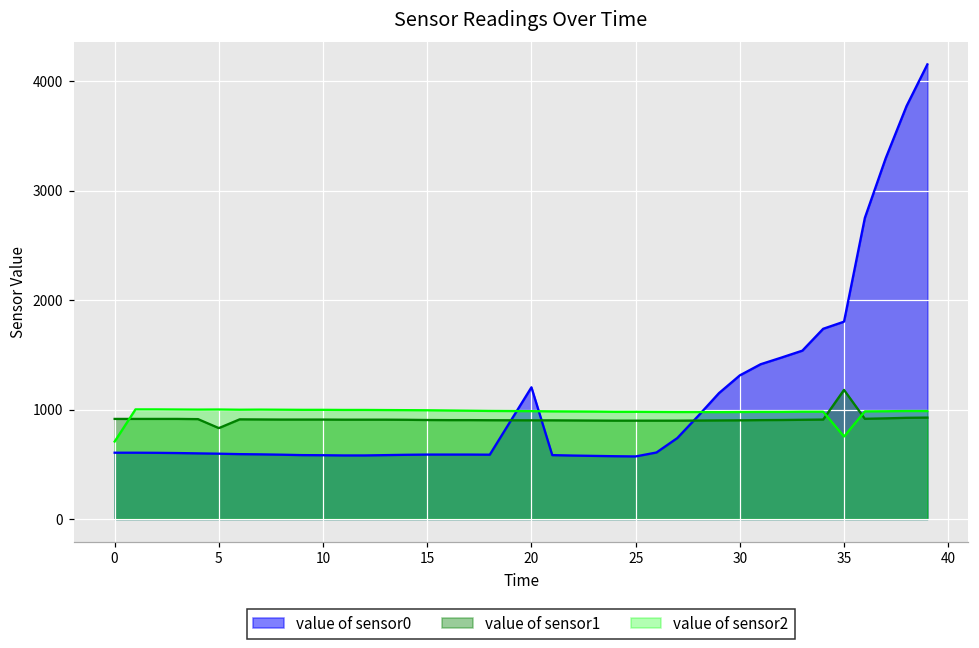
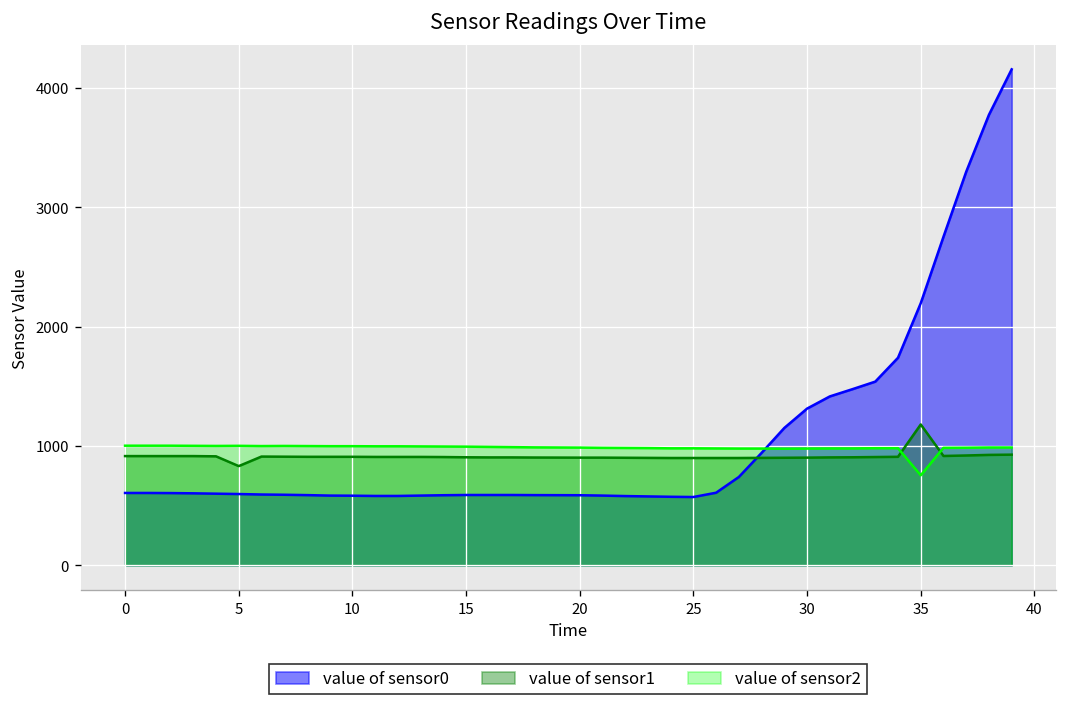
  {
    "value of sensor0": {
      "0": 600,
      "5": 600,
      "10": 600,
      "15": 600,
-     "20": 1200,
+     "20": 600,
      "25": 600,
      "30": 1300,
-     "35": 1800
+     "35": 2200
    },
    "value of sensor1": {
      "0": 900,
      "5": 800,
      "10": 900,
      "15": 900,
      "20": 900,
      "25": 900,
      "30": 900,
      "35": 1200
    },
    "value of sensor2": {
-     "0": 700,
+     "0": 1000,
      "5": 1000,
      "10": 1000,
      "15": 1000,
      "20": 1000,
      "25": 1000,
      "30": 1000,
      "35": 800
    }
  }
